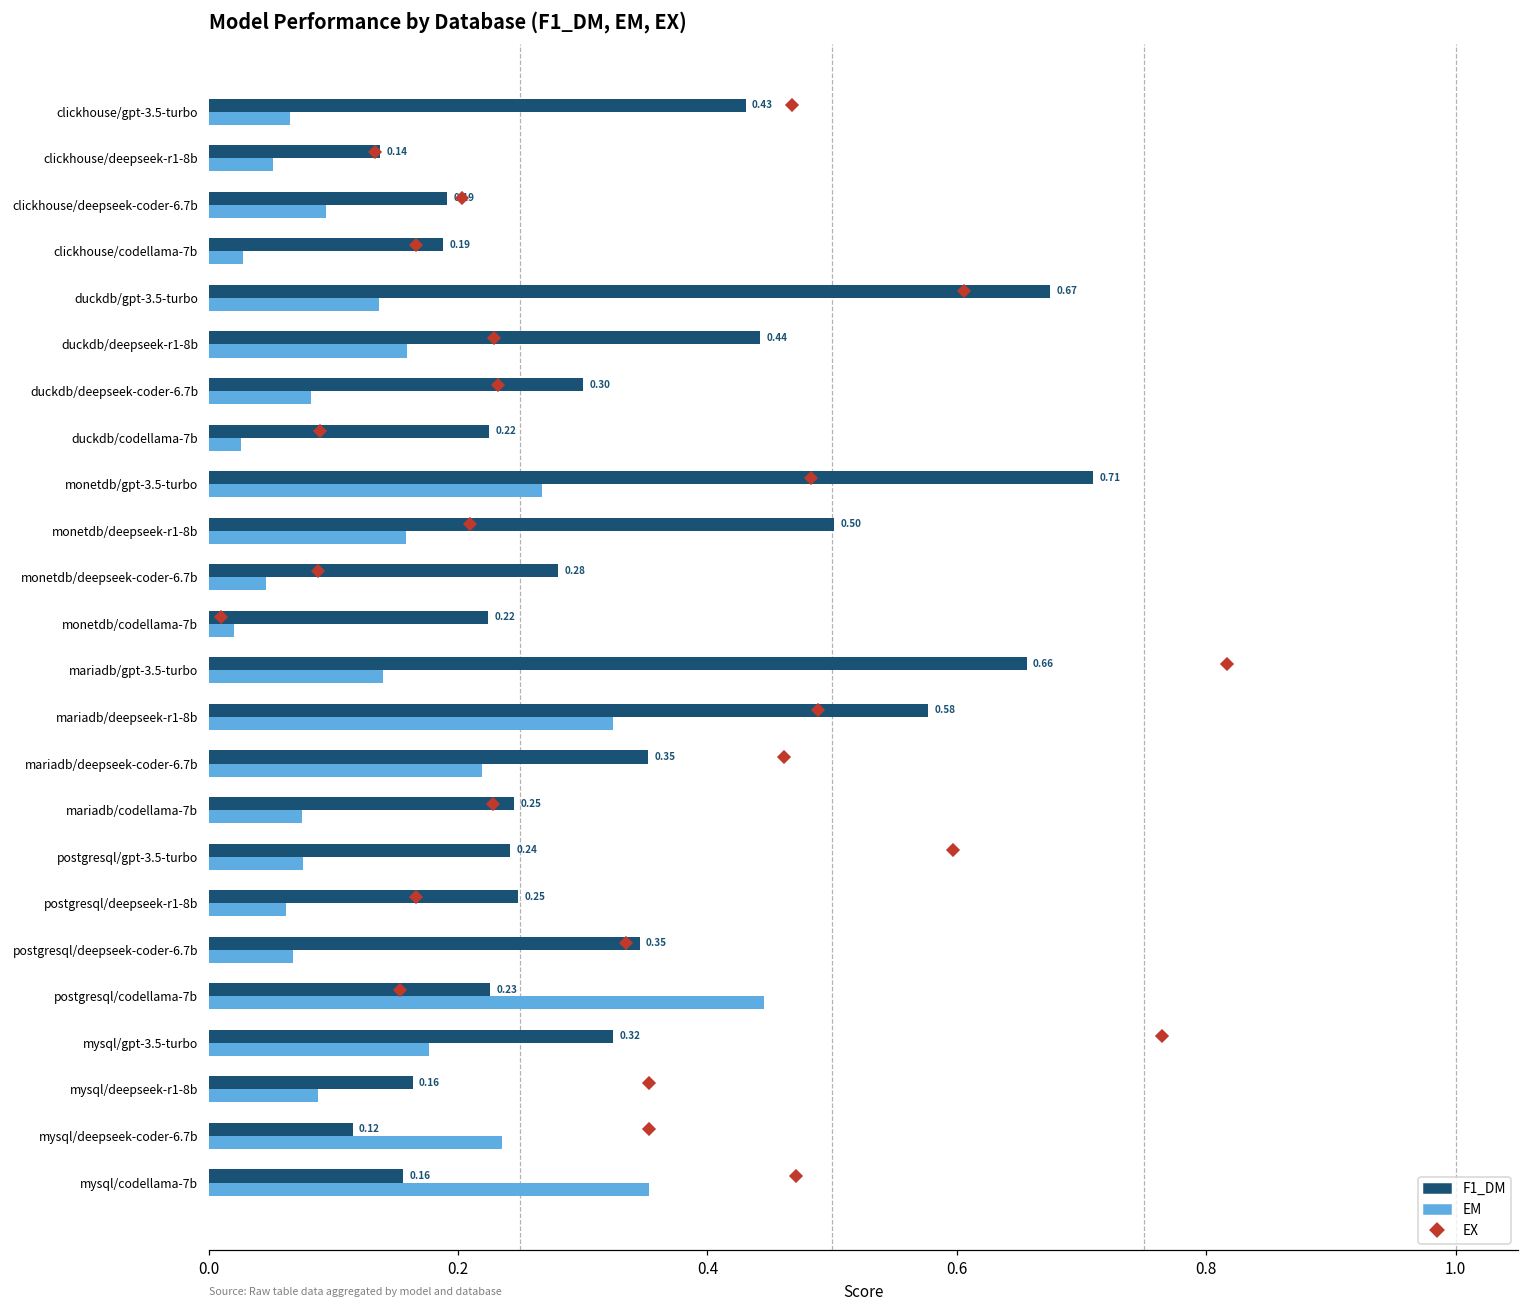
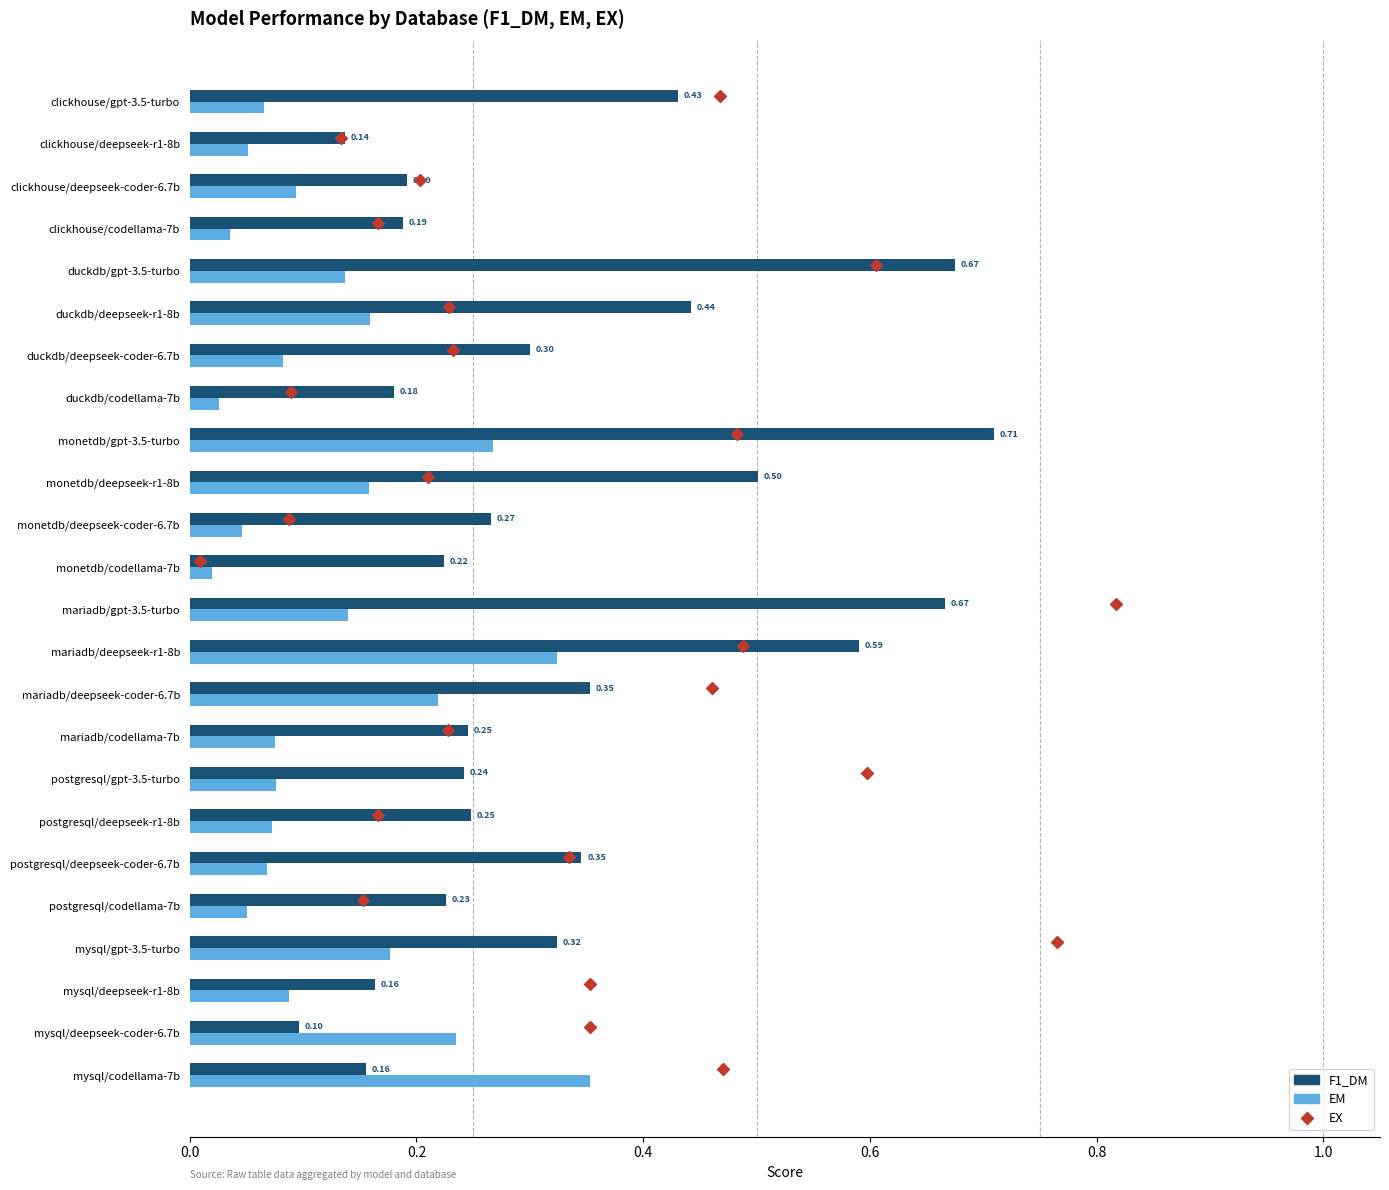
  {
    "F1_DM": {
      "clickhouse/gpt-3.5-turbo": 0.43,
      "clickhouse/deepseek-r1-8b": 0.14,
      "clickhouse/codellama-7b": 0.19,
      "duckdb/gpt-3.5-turbo": 0.67,
      "duckdb/deepseek-r1-8b": 0.44,
      "duckdb/deepseek-coder-6.7b": 0.30,
-     "duckdb/codellama-7b": 0.22,
+     "duckdb/codellama-7b": 0.18,
      "monetdb/gpt-3.5-turbo": 0.71,
      "monetdb/deepseek-r1-8b": 0.50,
-     "monetdb/deepseek-coder-6.7b": 0.28,
+     "monetdb/deepseek-coder-6.7b": 0.27,
      "monetdb/codellama-7b": 0.22,
-     "mariadb/gpt-3.5-turbo": 0.66,
-     "mariadb/deepseek-r1-8b": 0.58,
+     "mariadb/gpt-3.5-turbo": 0.67,
+     "mariadb/deepseek-r1-8b": 0.59,
      "mariadb/deepseek-coder-6.7b": 0.35,
      "mariadb/codellama-7b": 0.25,
      "postgresql/gpt-3.5-turbo": 0.24,
      "postgresql/deepseek-r1-8b": 0.25,
      "postgresql/deepseek-coder-6.7b": 0.35,
      "postgresql/codellama-7b": 0.23,
      "mysql/gpt-3.5-turbo": 0.32,
      "mysql/deepseek-r1-8b": 0.16,
-     "mysql/deepseek-coder-6.7b": 0.12,
+     "mysql/deepseek-coder-6.7b": 0.10,
      "mysql/codellama-7b": 0.16
    },
    "EM": {
      "clickhouse/gpt-3.5-turbo": 0.065,
      "clickhouse/deepseek-r1-8b": 0.051,
      "clickhouse/deepseek-coder-6.7b": 0.094,
-     "clickhouse/codellama-7b": 0.027,
+     "clickhouse/codellama-7b": 0.036,
      "duckdb/gpt-3.5-turbo": 0.137,
      "duckdb/deepseek-r1-8b": 0.159,
      "duckdb/deepseek-coder-6.7b": 0.082,
      "duckdb/codellama-7b": 0.026,
      "monetdb/gpt-3.5-turbo": 0.267,
      "monetdb/deepseek-r1-8b": 0.158,
      "monetdb/deepseek-coder-6.7b": 0.046,
      "monetdb/codellama-7b": 0.020,
      "mariadb/gpt-3.5-turbo": 0.140,
      "mariadb/deepseek-r1-8b": 0.324,
      "mariadb/deepseek-coder-6.7b": 0.219,
      "mariadb/codellama-7b": 0.075,
      "postgresql/gpt-3.5-turbo": 0.076,
-     "postgresql/deepseek-r1-8b": 0.062,
+     "postgresql/deepseek-r1-8b": 0.072,
      "postgresql/deepseek-coder-6.7b": 0.068,
-     "postgresql/codellama-7b": 0.446,
+     "postgresql/codellama-7b": 0.051,
      "mysql/gpt-3.5-turbo": 0.177,
      "mysql/deepseek-r1-8b": 0.088,
      "mysql/deepseek-coder-6.7b": 0.235,
      "mysql/codellama-7b": 0.353
    }
  }
